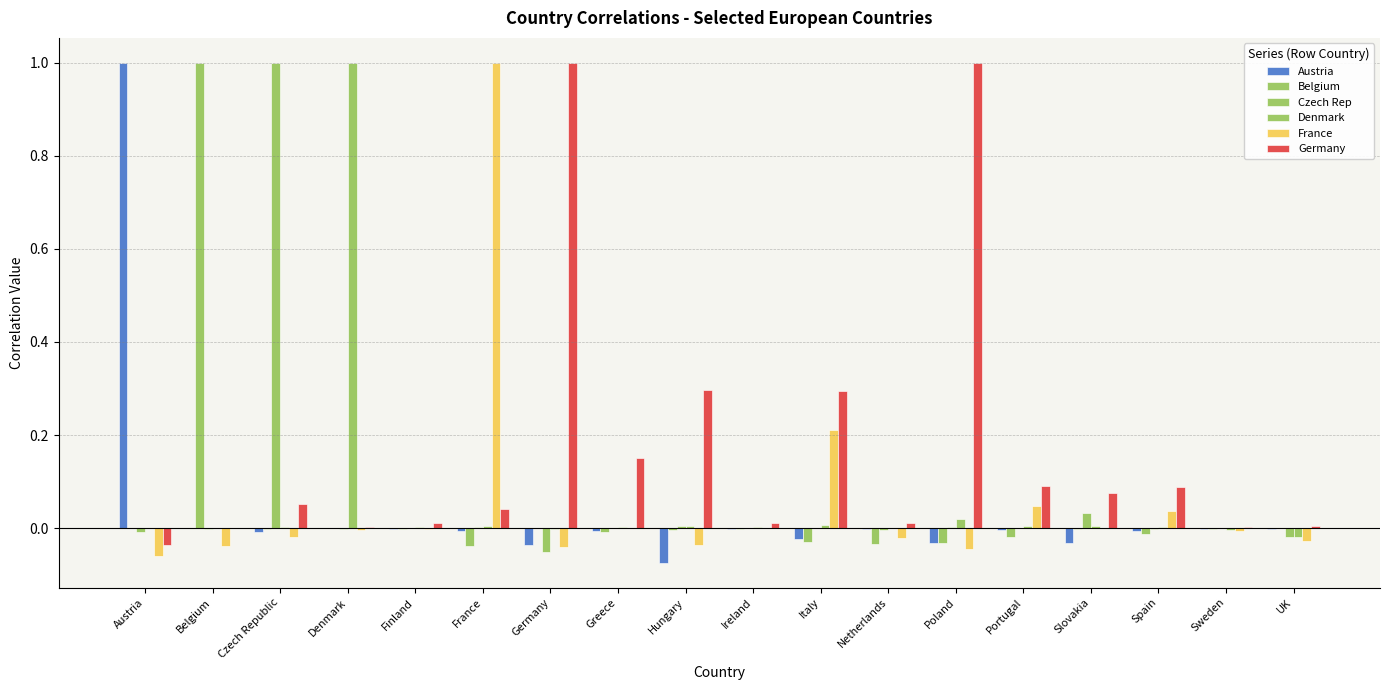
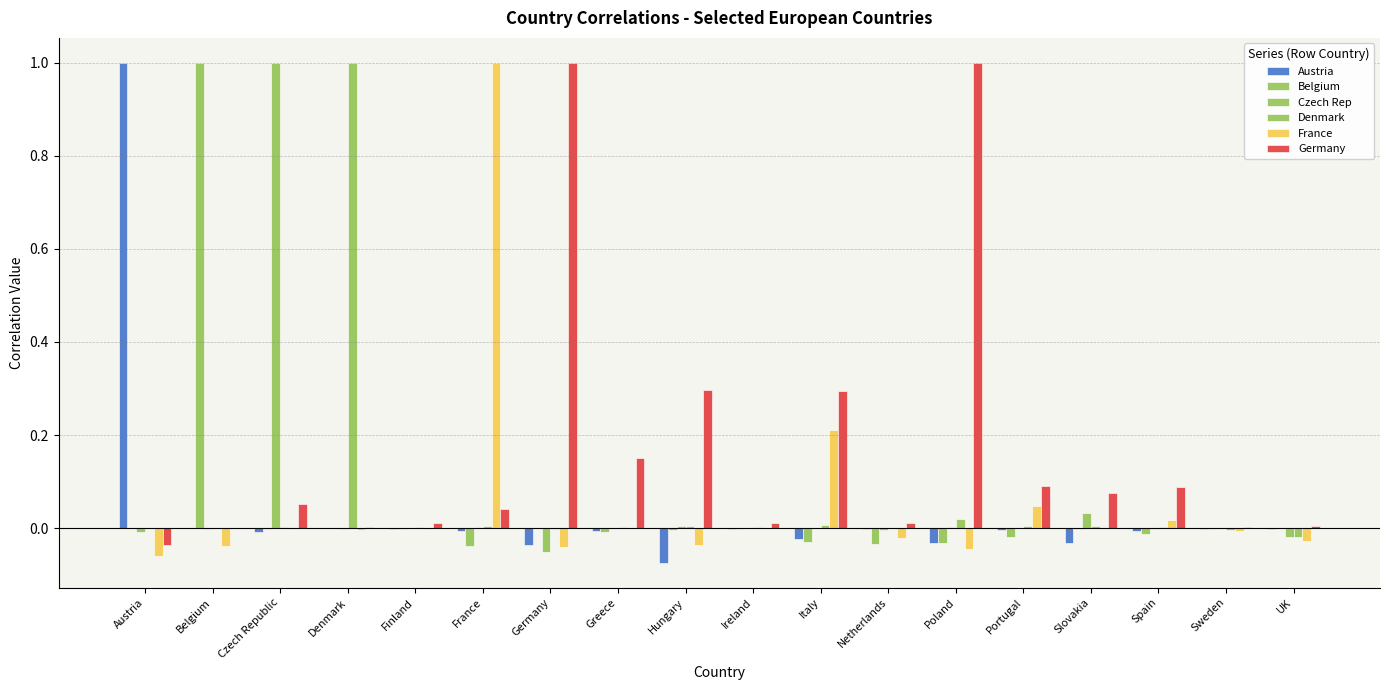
  {
    "Austria": {
      "Austria": 1.00,
      "Czech Republic": -0.01,
      "France": -0.01,
      "Germany": -0.04,
      "Greece": -0.01,
      "Hungary": -0.07,
      "Italy": -0.02,
      "Poland": -0.03,
      "Slovakia": -0.03,
      "Spain": -0.01
    },
    "France": {
      "Austria": -0.06,
      "Belgium": -0.04,
-     "Czech Republic": -0.02,
+     "Czech Republic": 0.00,
      "France": 1.00,
      "Germany": -0.04,
      "Hungary": -0.04,
      "Ireland": 0.00,
      "Italy": 0.21,
      "Netherlands": -0.02,
      "Poland": -0.05,
      "Portugal": 0.05,
-     "Spain": 0.04,
+     "Spain": 0.02,
      "UK": -0.03
    },
    "Germany": {
      "Austria": -0.04,
      "Czech Republic": 0.05,
      "Finland": 0.01,
      "France": 0.04,
      "Germany": 1.00,
      "Greece": 0.15,
      "Hungary": 0.30,
      "Ireland": 0.01,
      "Italy": 0.30,
      "Netherlands": 0.01,
      "Poland": 1.00,
      "Portugal": 0.09,
      "Slovakia": 0.08,
      "Spain": 0.09
    }
  }
